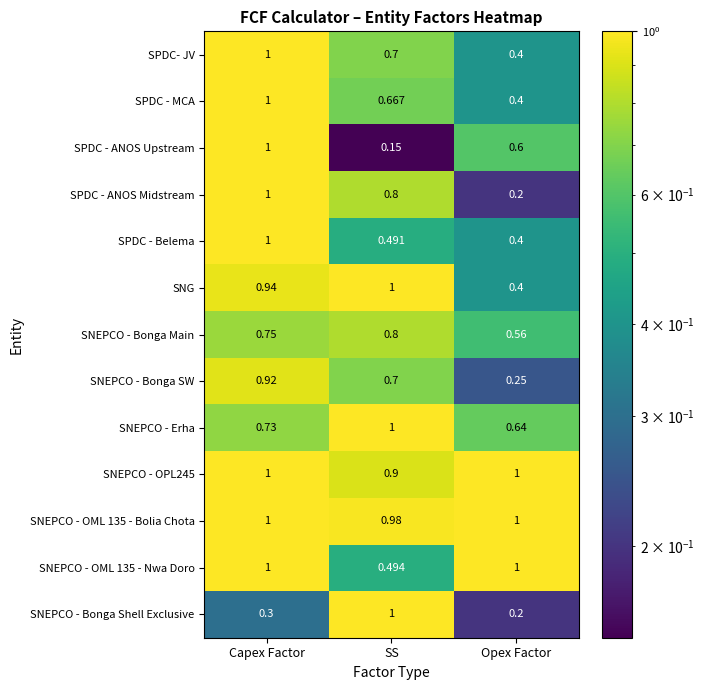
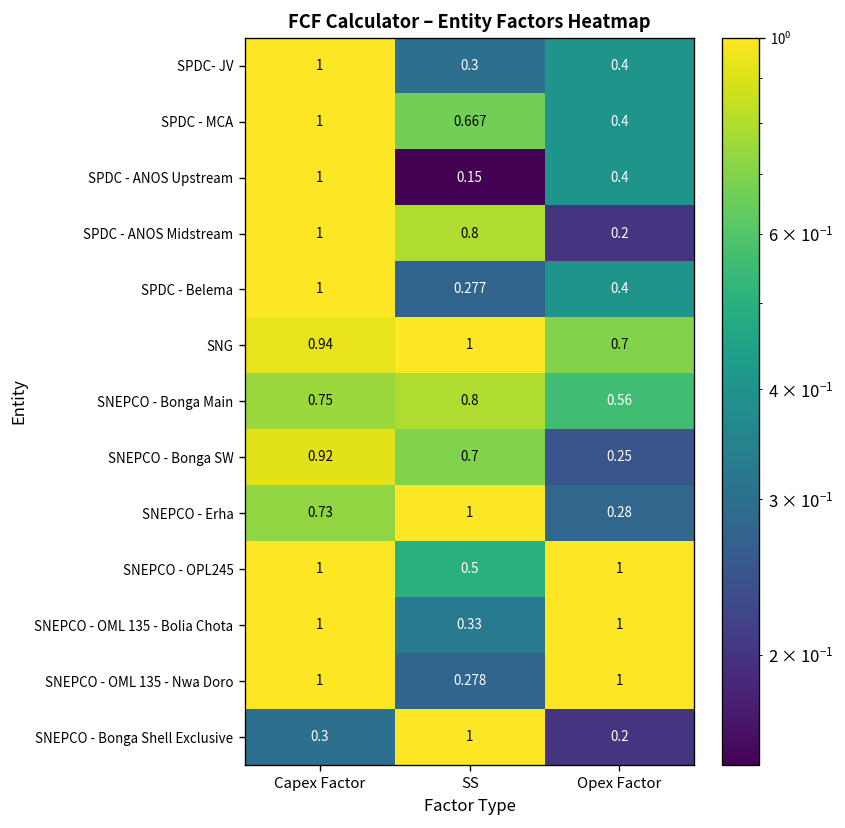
  {
    "SPDC- JV": {
      "Capex Factor": 1,
-     "SS": 0.7,
+     "SS": 0.3,
      "Opex Factor": 0.4
    },
    "SPDC - MCA": {
      "Capex Factor": 1,
      "SS": 0.667,
      "Opex Factor": 0.4
    },
    "SPDC - ANOS Upstream": {
      "Capex Factor": 1,
      "SS": 0.15,
-     "Opex Factor": 0.6
+     "Opex Factor": 0.4
    },
    "SPDC - ANOS Midstream": {
      "Capex Factor": 1,
      "SS": 0.8,
      "Opex Factor": 0.2
    },
    "SPDC - Belema": {
      "Capex Factor": 1,
-     "SS": 0.491,
+     "SS": 0.277,
      "Opex Factor": 0.4
    },
    "SNG": {
      "Capex Factor": 0.94,
      "SS": 1,
-     "Opex Factor": 0.4
+     "Opex Factor": 0.7
    },
    "SNEPCO - Bonga Main": {
      "Capex Factor": 0.75,
      "SS": 0.8,
      "Opex Factor": 0.56
    },
    "SNEPCO - Bonga SW": {
      "Capex Factor": 0.92,
      "SS": 0.7,
      "Opex Factor": 0.25
    },
    "SNEPCO - Erha": {
      "Capex Factor": 0.73,
      "SS": 1,
-     "Opex Factor": 0.64
+     "Opex Factor": 0.28
    },
    "SNEPCO - OPL245": {
      "Capex Factor": 1,
-     "SS": 0.9,
+     "SS": 0.5,
      "Opex Factor": 1
    },
    "SNEPCO - OML 135 - Bolia Chota": {
      "Capex Factor": 1,
-     "SS": 0.98,
+     "SS": 0.33,
      "Opex Factor": 1
    },
    "SNEPCO - OML 135 - Nwa Doro": {
      "Capex Factor": 1,
-     "SS": 0.494,
+     "SS": 0.278,
      "Opex Factor": 1
    },
    "SNEPCO - Bonga Shell Exclusive": {
      "Capex Factor": 0.3,
      "SS": 1,
      "Opex Factor": 0.2
    }
  }
